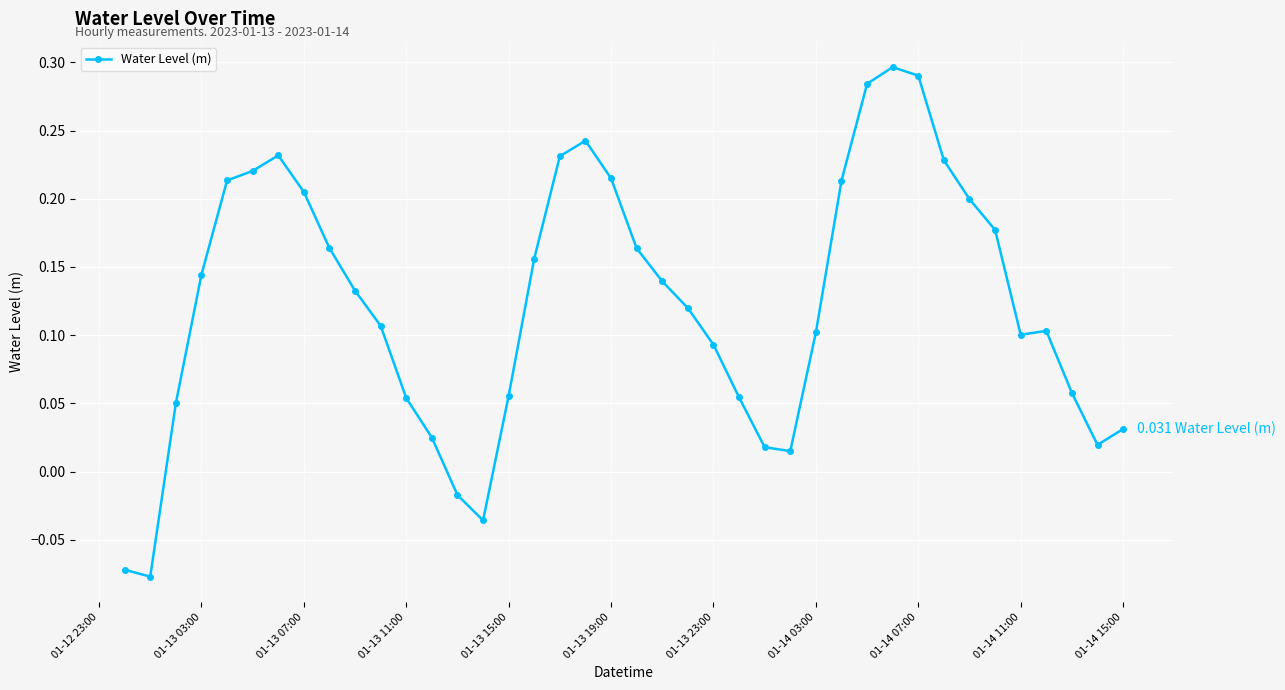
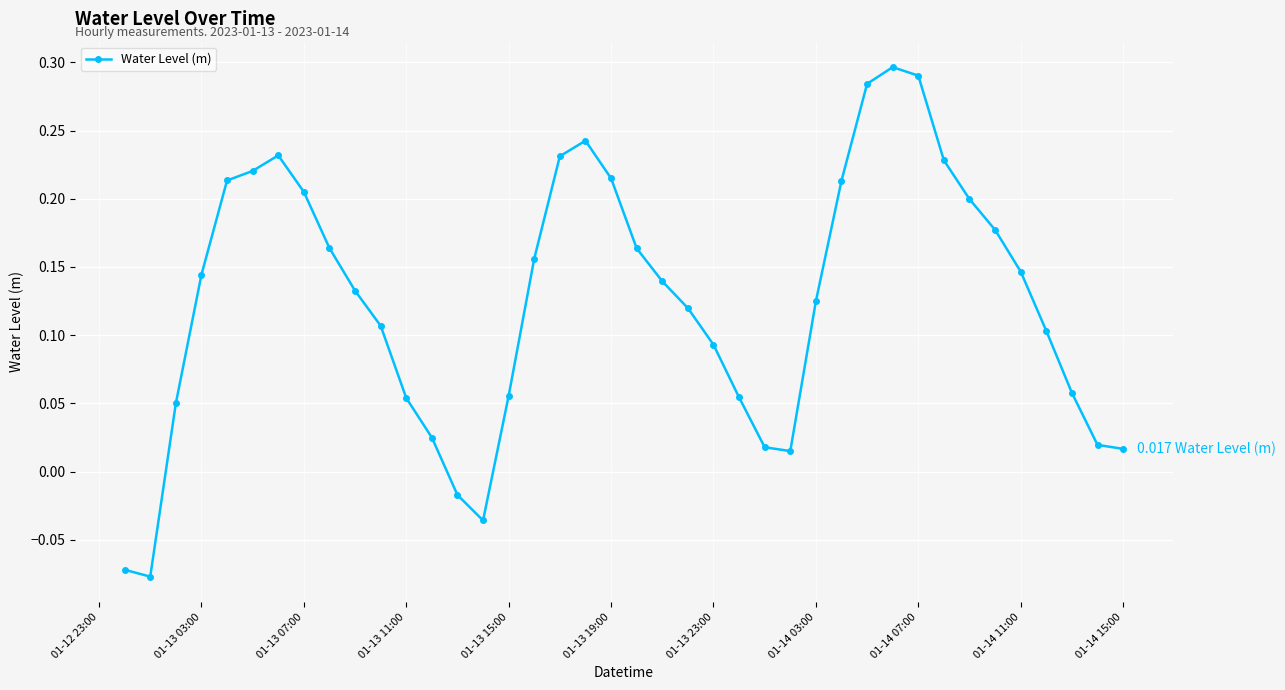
  {
-   "01-14 03:00": 0.102,
-   "01-14 11:00": 0.100,
-   "01-14 15:00": 0.031
+   "01-14 03:00": 0.125,
+   "01-14 11:00": 0.147,
+   "01-14 15:00": 0.017
  }
